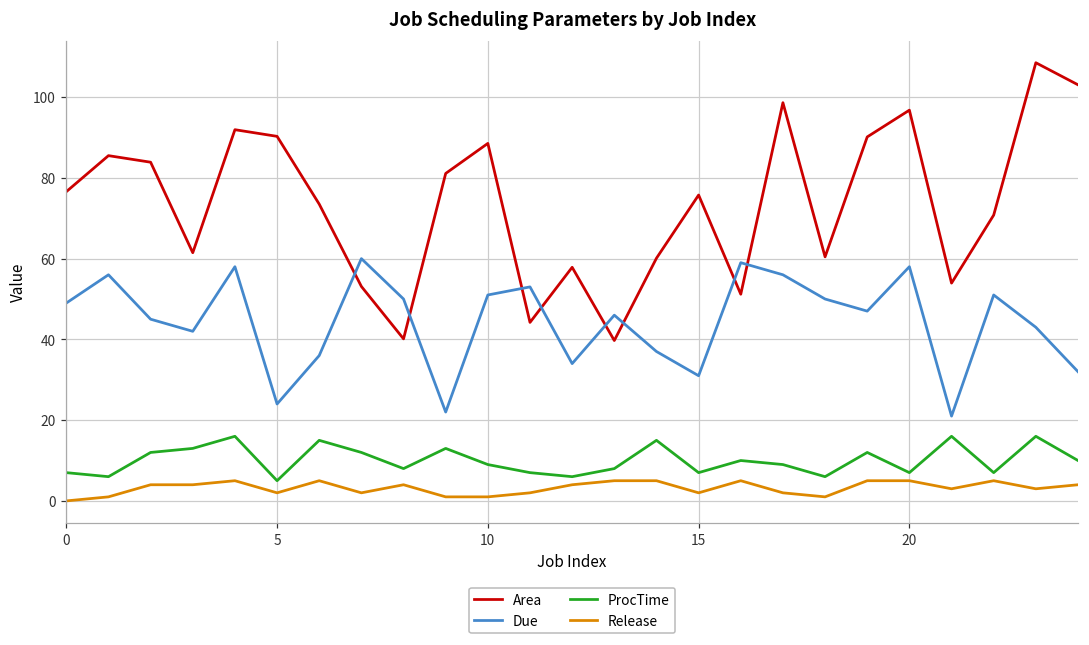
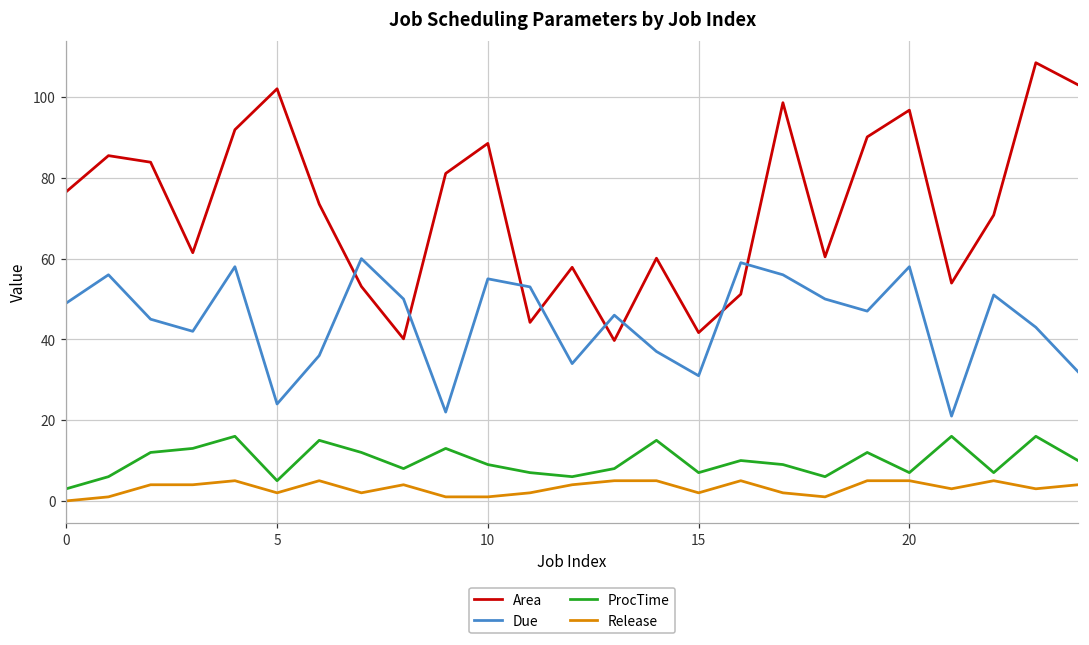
  {
    "Area": {
      "0": 77,
-     "5": 90,
+     "5": 102,
      "10": 89,
-     "15": 76,
+     "15": 42,
      "20": 97
    },
    "Due": {
      "0": 49,
      "5": 24,
-     "10": 51,
+     "10": 55,
      "15": 31,
      "20": 58
    },
    "ProcTime": {
-     "0": 7,
+     "0": 3,
      "5": 5,
      "10": 9,
      "15": 7,
      "20": 7
    },
    "Release": {
      "0": 0,
      "5": 2,
      "10": 1,
      "15": 2,
      "20": 5
    }
  }
